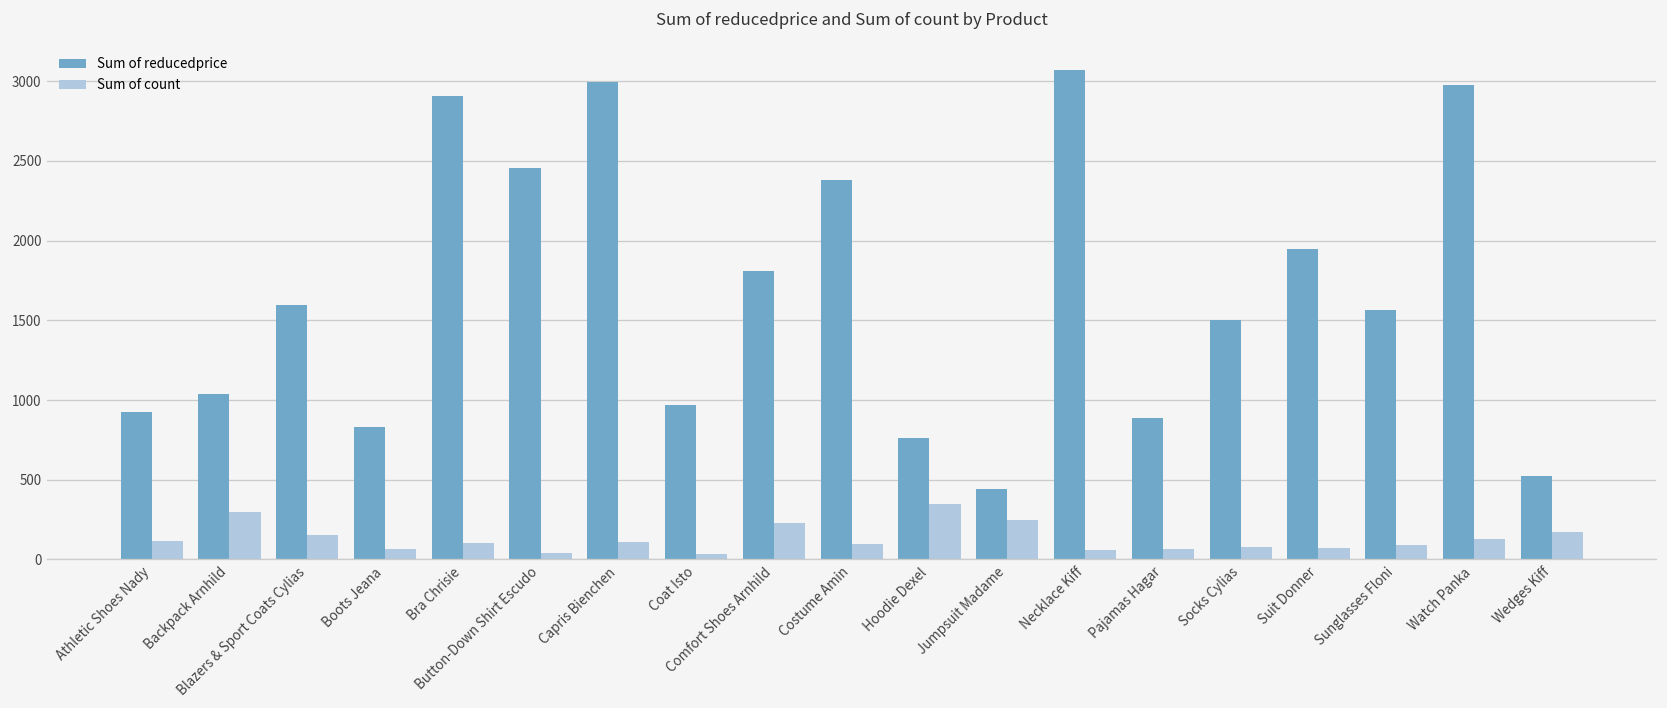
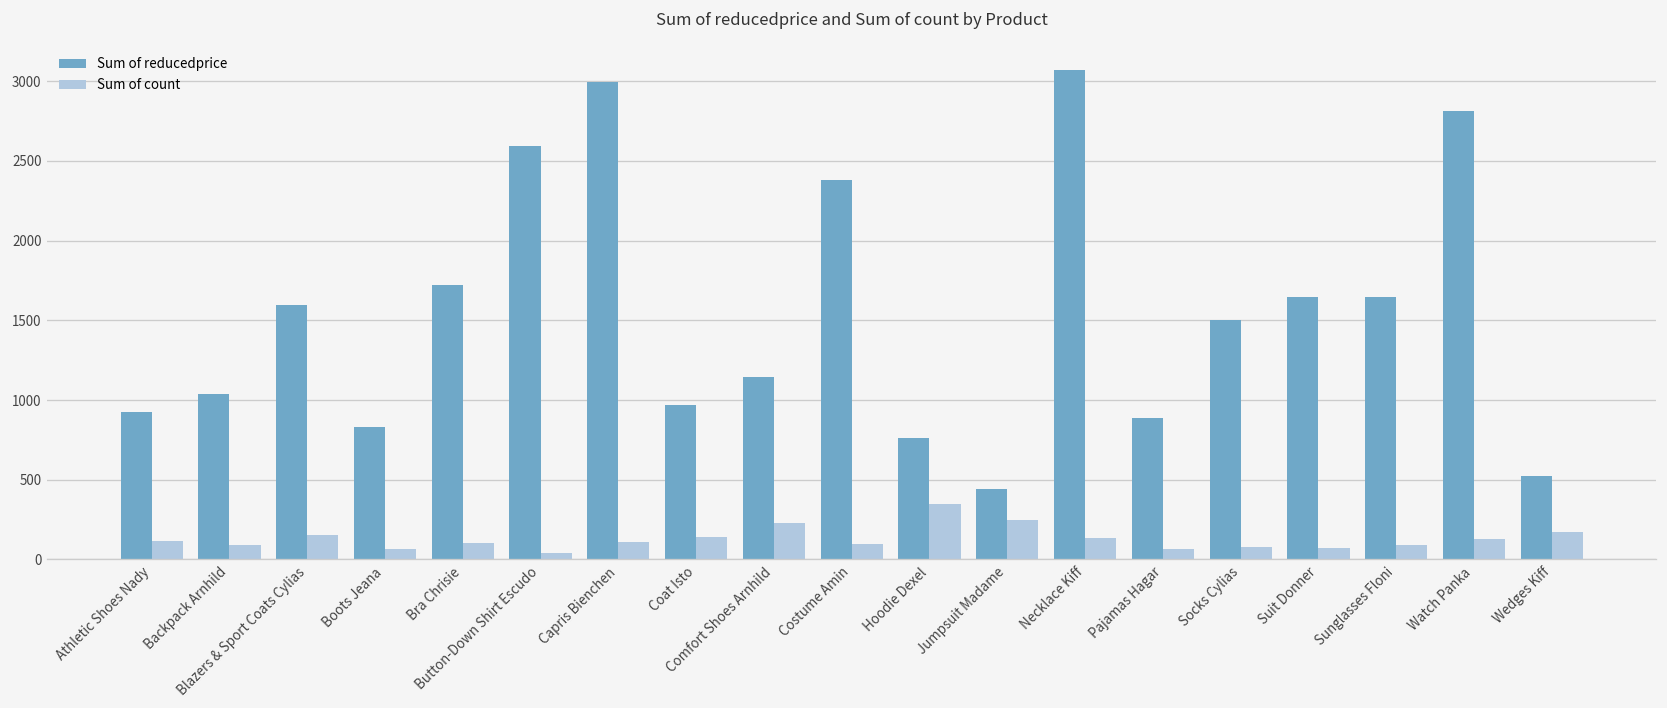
  {
    "Sum of reducedprice": {
      "Athletic Shoes Nady": 920,
      "Backpack Arnhild": 1040,
      "Blazers & Sport Coats Cylias": 1590,
      "Boots Jeana": 830,
-     "Bra Chrisie": 2900,
-     "Button-Down Shirt Escudo": 2450,
+     "Bra Chrisie": 1720,
+     "Button-Down Shirt Escudo": 2590,
      "Capris Bienchen": 3000,
      "Coat Isto": 970,
-     "Comfort Shoes Arnhild": 1810,
+     "Comfort Shoes Arnhild": 1140,
      "Costume Amin": 2380,
      "Hoodie Dexel": 760,
      "Jumpsuit Madame": 440,
      "Necklace Kiff": 3070,
      "Pajamas Hagar": 880,
      "Socks Cylias": 1500,
-     "Suit Donner": 1950,
-     "Sunglasses Floni": 1560,
-     "Watch Panka": 2970,
+     "Suit Donner": 1640,
+     "Sunglasses Floni": 1640,
+     "Watch Panka": 2810,
      "Wedges Kiff": 520
    },
    "Sum of count": {
      "Athletic Shoes Nady": 120,
-     "Backpack Arnhild": 300,
+     "Backpack Arnhild": 90,
      "Blazers & Sport Coats Cylias": 150,
      "Boots Jeana": 60,
      "Bra Chrisie": 100,
      "Button-Down Shirt Escudo": 40,
      "Capris Bienchen": 110,
-     "Coat Isto": 30,
+     "Coat Isto": 140,
      "Comfort Shoes Arnhild": 230,
      "Costume Amin": 100,
      "Hoodie Dexel": 350,
      "Jumpsuit Madame": 250,
-     "Necklace Kiff": 60,
+     "Necklace Kiff": 140,
      "Pajamas Hagar": 60,
      "Socks Cylias": 80,
      "Suit Donner": 70,
      "Sunglasses Floni": 90,
      "Watch Panka": 130,
      "Wedges Kiff": 170
    }
  }
